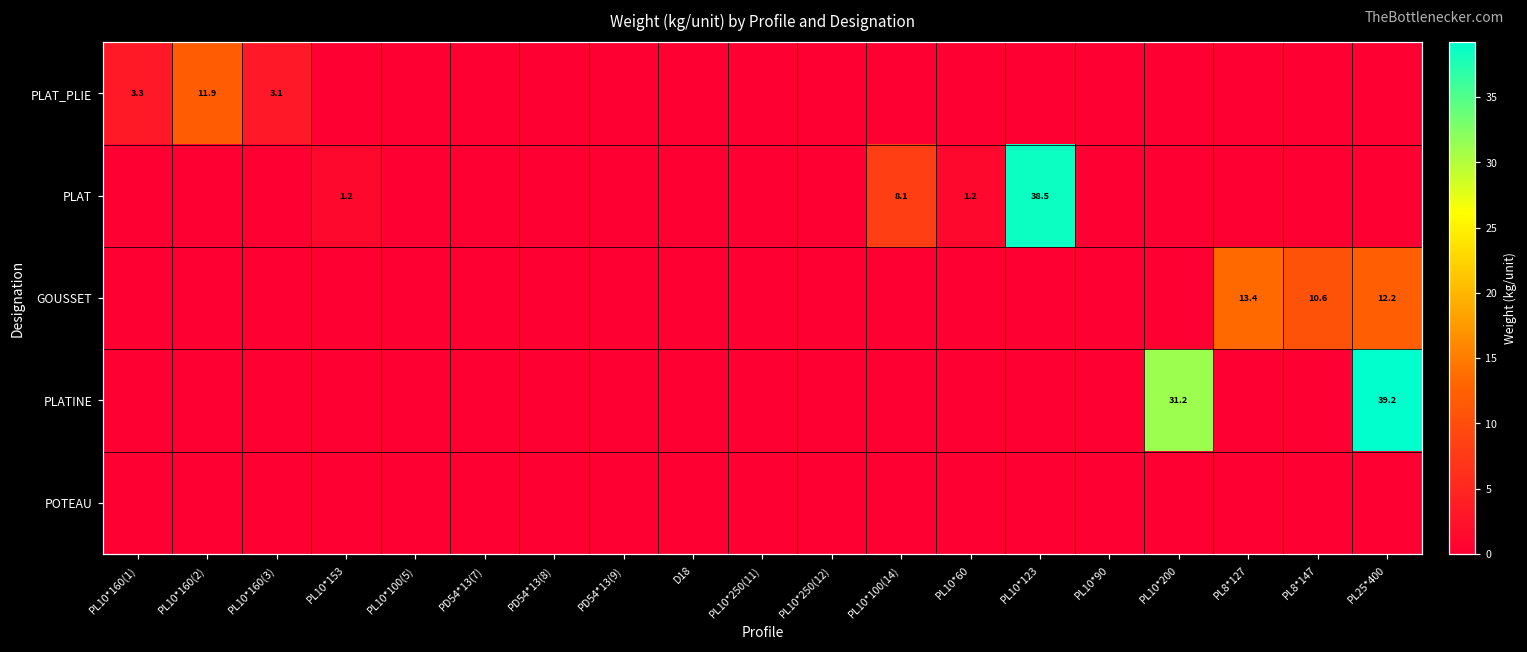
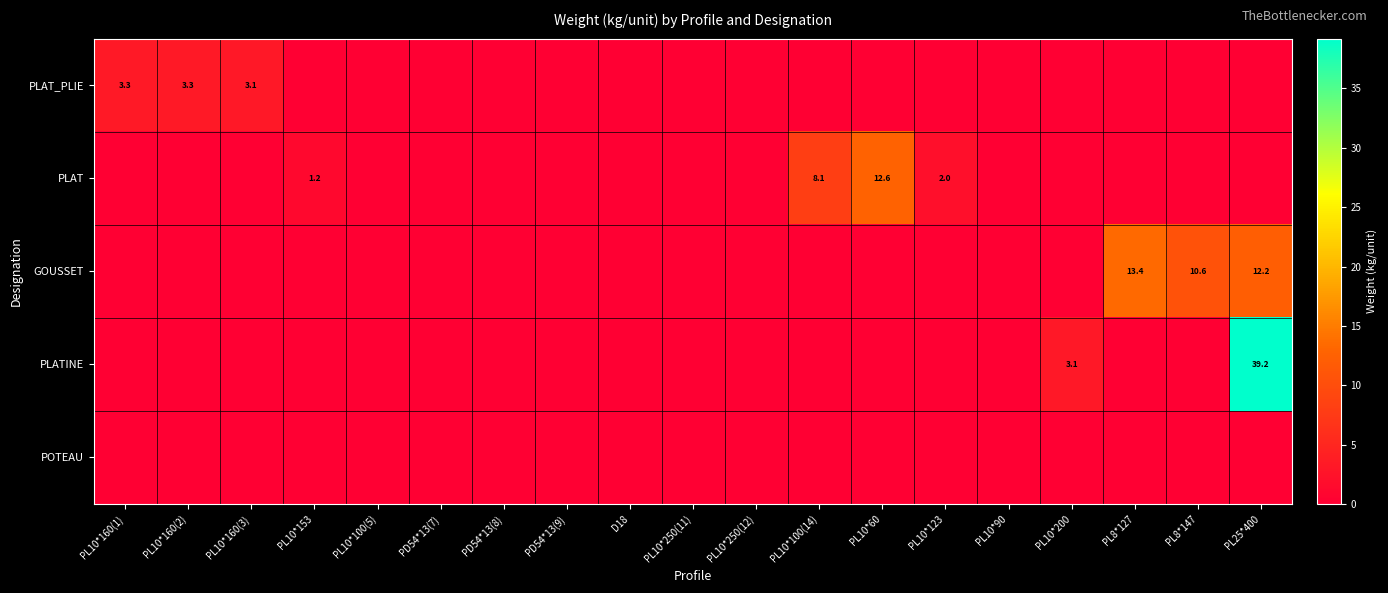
  {
    "PLAT_PLIE": {
      "PL10*160(1)": 3.3,
-     "PL10*160(2)": 11.9,
+     "PL10*160(2)": 3.3,
      "PL10*160(3)": 3.1
    },
    "PLAT": {
      "PL10*153": 1.2,
      "PL10*100(14)": 8.1,
-     "PL10*60": 1.2,
-     "PL10*123": 38.5
+     "PL10*60": 12.6,
+     "PL10*123": 2.0
    },
    "GOUSSET": {
      "PL8*127": 13.4,
      "PL8*147": 10.6,
      "PL25*400": 12.2
    },
    "PLATINE": {
-     "PL10*200": 31.2,
+     "PL10*200": 3.1,
      "PL25*400": 39.2
    }
  }
